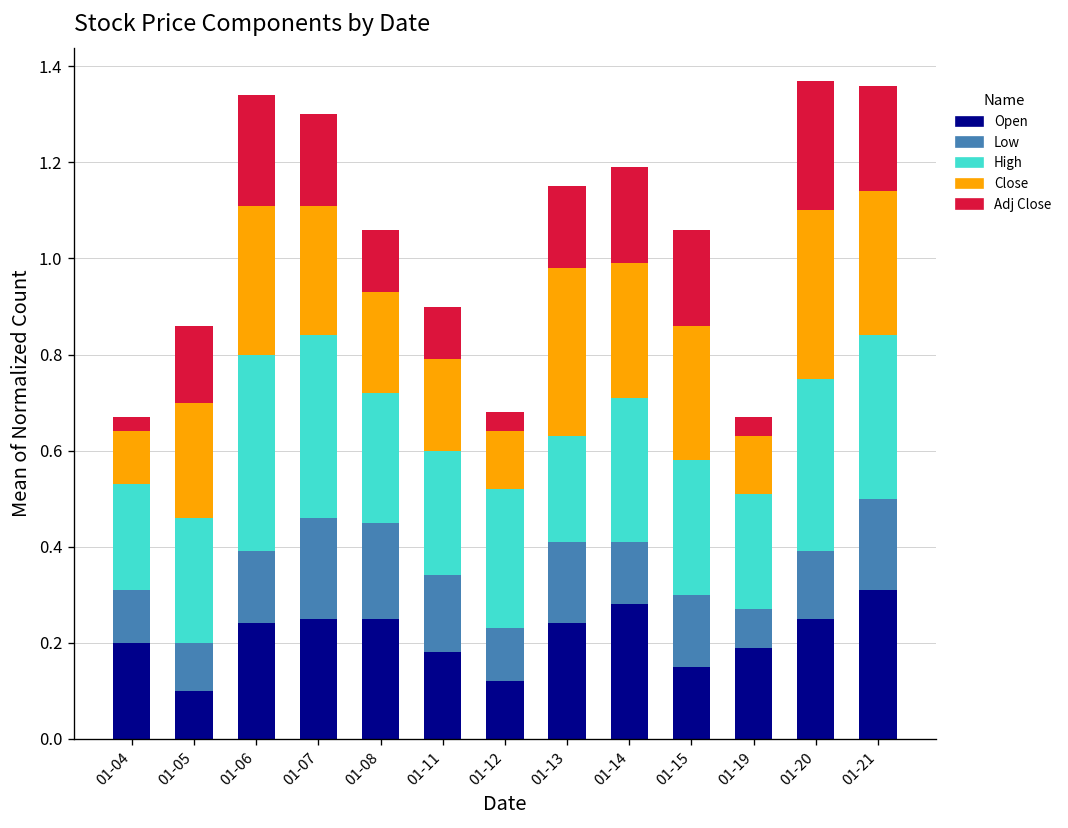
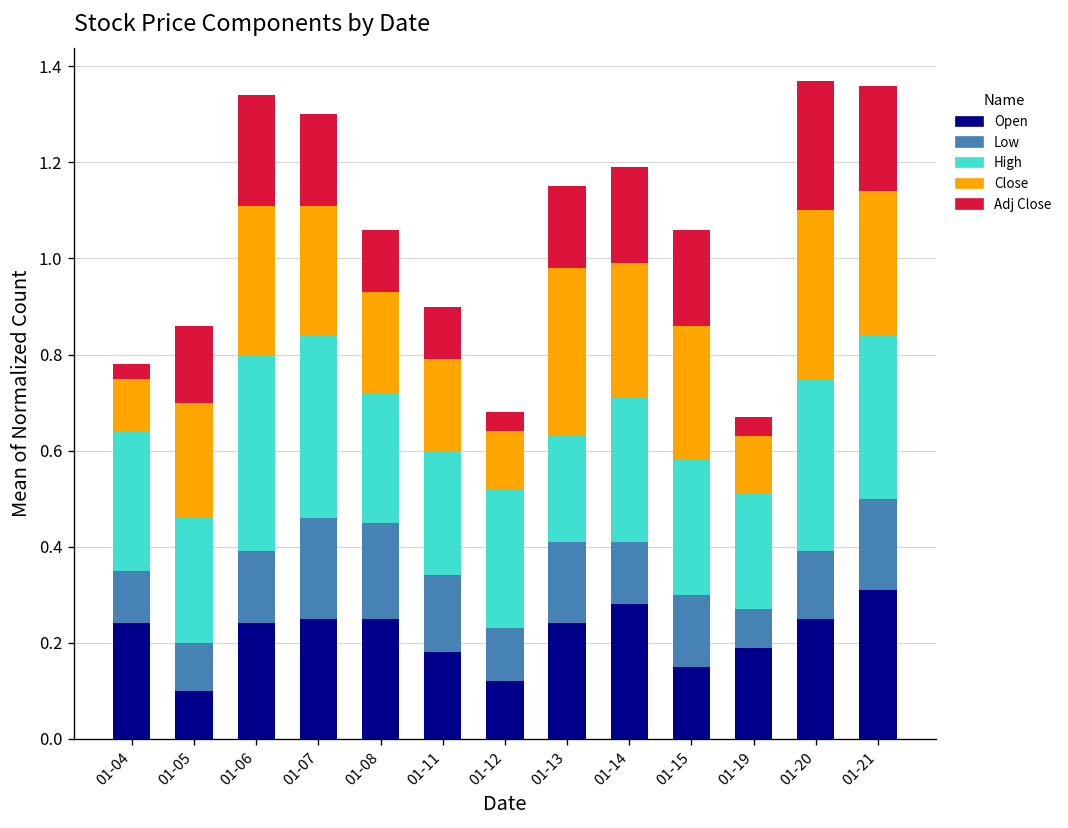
  {
    "Open": {
-     "01-04": 0.20,
+     "01-04": 0.24,
      "01-05": 0.10,
      "01-06": 0.24,
      "01-07": 0.25,
      "01-08": 0.25,
      "01-11": 0.18,
      "01-12": 0.12,
      "01-13": 0.24,
      "01-14": 0.28,
      "01-15": 0.15,
      "01-19": 0.19,
      "01-20": 0.25,
      "01-21": 0.31
    },
    "Low": {
      "01-04": 0.11,
      "01-05": 0.10,
      "01-06": 0.15,
      "01-07": 0.21,
      "01-08": 0.20,
      "01-11": 0.16,
      "01-12": 0.11,
      "01-13": 0.17,
      "01-14": 0.13,
      "01-15": 0.15,
      "01-19": 0.08,
      "01-20": 0.14,
      "01-21": 0.19
    },
    "High": {
-     "01-04": 0.22,
+     "01-04": 0.29,
      "01-05": 0.26,
      "01-06": 0.41,
      "01-07": 0.38,
      "01-08": 0.27,
      "01-11": 0.26,
      "01-12": 0.29,
      "01-13": 0.22,
      "01-14": 0.30,
      "01-15": 0.28,
      "01-19": 0.24,
      "01-20": 0.36,
      "01-21": 0.34
    },
    "Close": {
      "01-04": 0.11,
      "01-05": 0.24,
      "01-06": 0.31,
      "01-07": 0.27,
      "01-08": 0.21,
      "01-11": 0.19,
      "01-12": 0.12,
      "01-13": 0.35,
      "01-14": 0.28,
      "01-15": 0.28,
      "01-19": 0.12,
      "01-20": 0.35,
      "01-21": 0.30
    },
    "Adj Close": {
      "01-04": 0.03,
      "01-05": 0.16,
      "01-06": 0.23,
      "01-07": 0.19,
      "01-08": 0.13,
      "01-11": 0.11,
      "01-12": 0.04,
      "01-13": 0.17,
      "01-14": 0.20,
      "01-15": 0.20,
      "01-19": 0.04,
      "01-20": 0.27,
      "01-21": 0.22
    }
  }
